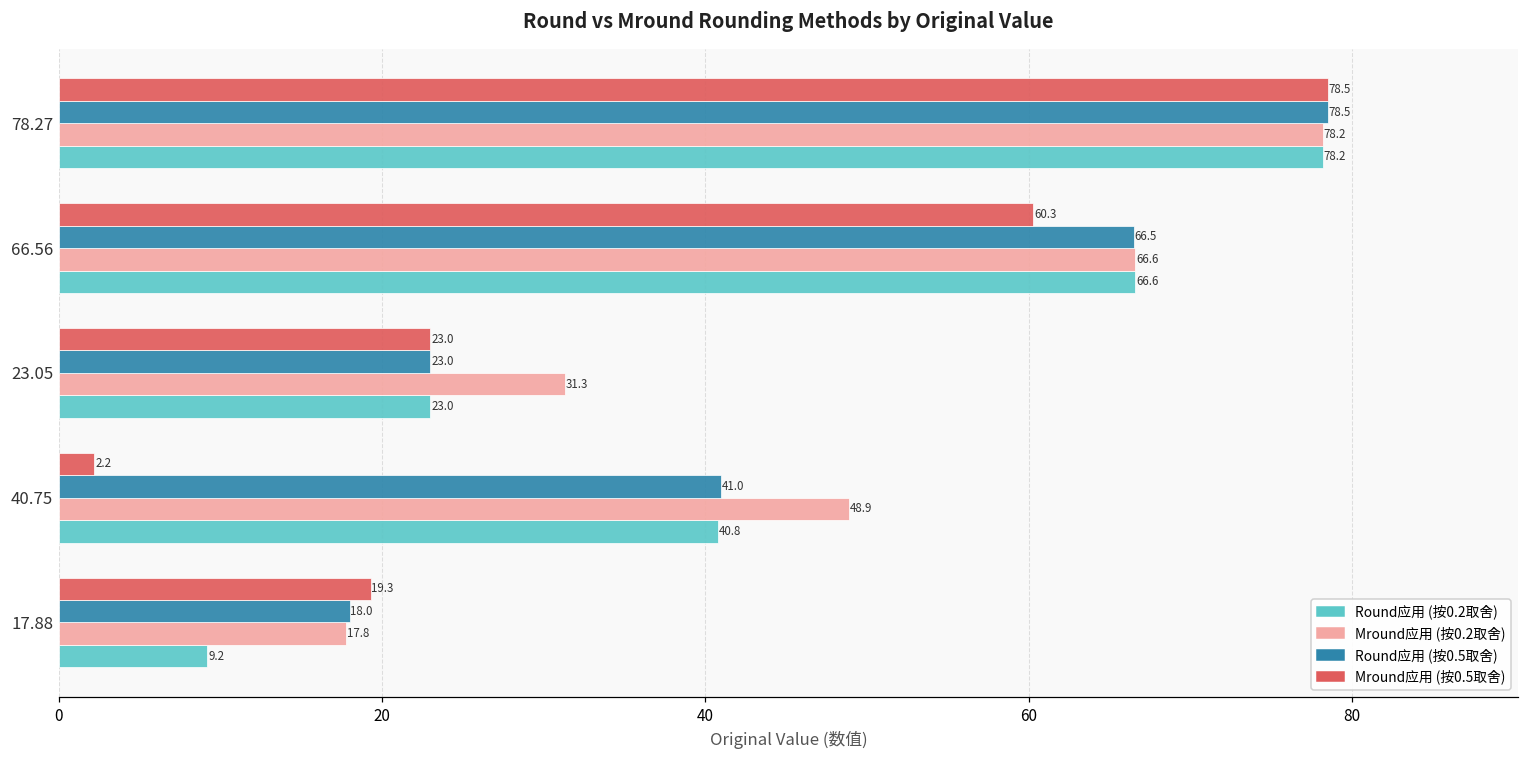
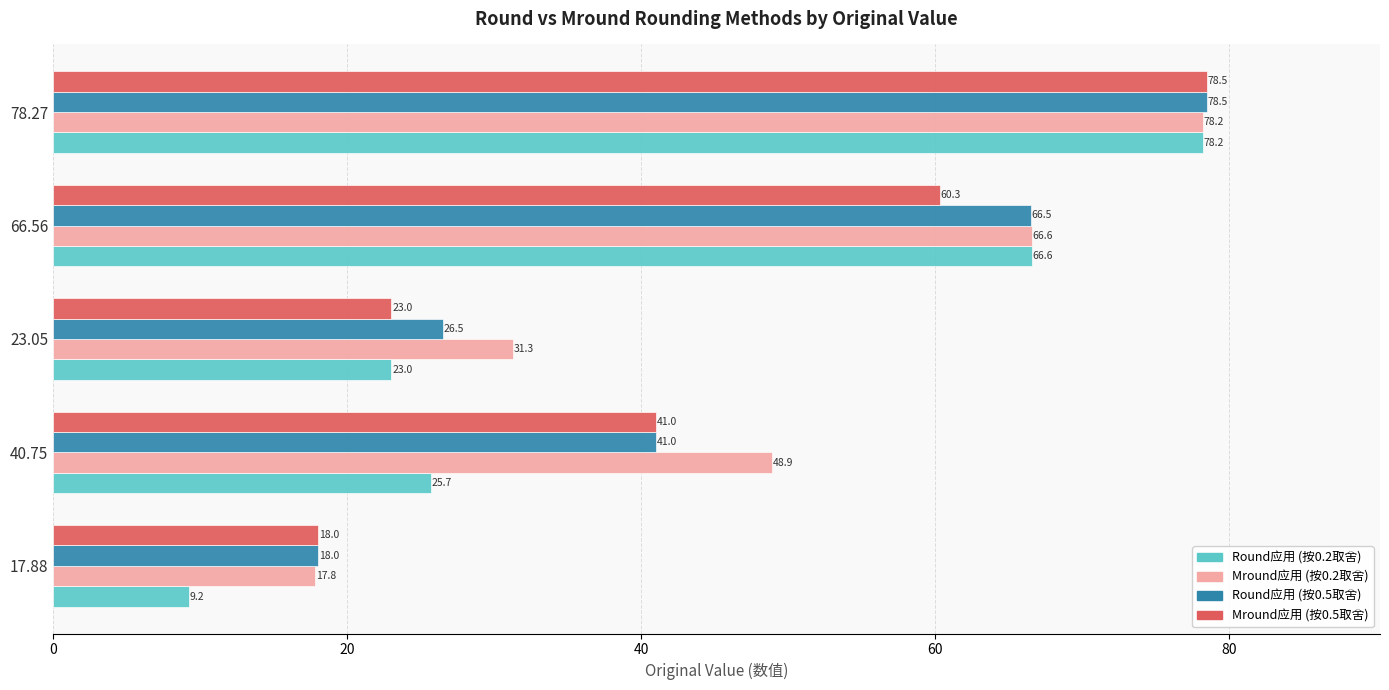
  {
    "Round应用 (按0.2取舍)": {
      "78.27": 78.2,
      "66.56": 66.6,
      "23.05": 23.0,
-     "40.75": 40.8,
+     "40.75": 25.7,
      "17.88": 9.2
    },
    "Mround应用 (按0.2取舍)": {
      "78.27": 78.2,
      "66.56": 66.6,
      "23.05": 31.3,
      "40.75": 48.9,
      "17.88": 17.8
    },
    "Round应用 (按0.5取舍)": {
      "78.27": 78.5,
      "66.56": 66.5,
-     "23.05": 23.0,
+     "23.05": 26.5,
      "40.75": 41.0,
      "17.88": 18.0
    },
    "Mround应用 (按0.5取舍)": {
      "78.27": 78.5,
      "66.56": 60.3,
      "23.05": 23.0,
-     "40.75": 2.2,
-     "17.88": 19.3
+     "40.75": 41.0,
+     "17.88": 18.0
    }
  }
